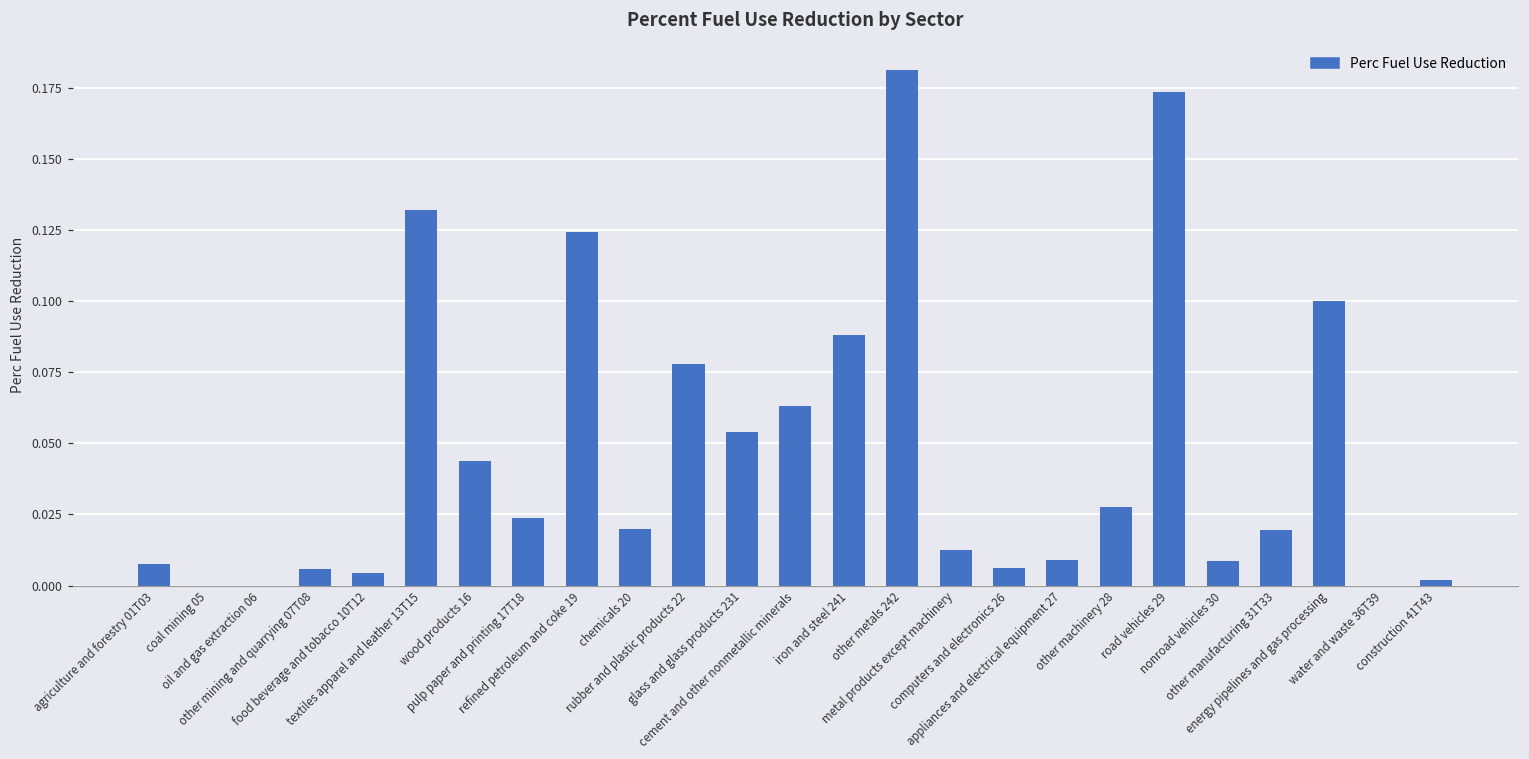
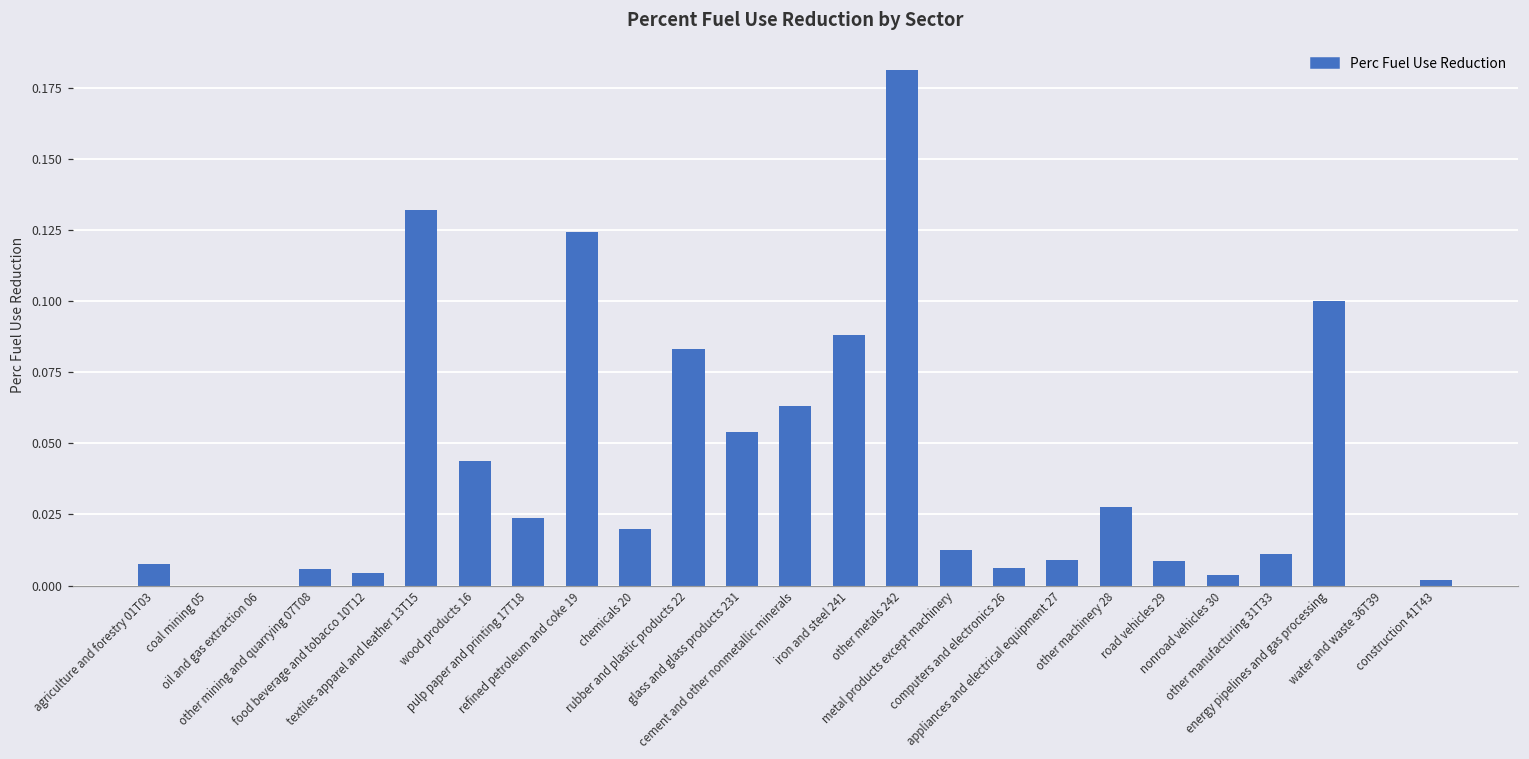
  {
    "agriculture and forestry 01T03": 0.007,
    "coal mining 05": 0.000,
    "oil and gas extraction 06": 0.000,
    "other mining and quarrying 07T08": 0.006,
    "food beverage and tobacco 10T12": 0.004,
    "textiles apparel and leather 13T15": 0.132,
    "wood products 16": 0.044,
    "pulp paper and printing 17T18": 0.024,
    "refined petroleum and coke 19": 0.124,
    "chemicals 20": 0.020,
-   "rubber and plastic products 22": 0.078,
+   "rubber and plastic products 22": 0.083,
    "glass and glass products 231": 0.054,
    "cement and other nonmetallic minerals": 0.063,
    "iron and steel 241": 0.088,
    "other metals 242": 0.181,
    "metal products except machinery": 0.012,
    "computers and electronics 26": 0.006,
    "appliances and electrical equipment 27": 0.009,
    "other machinery 28": 0.027,
-   "road vehicles 29": 0.174,
-   "nonroad vehicles 30": 0.009,
-   "other manufacturing 31T33": 0.020,
+   "road vehicles 29": 0.009,
+   "nonroad vehicles 30": 0.004,
+   "other manufacturing 31T33": 0.011,
    "energy pipelines and gas processing": 0.100,
    "water and waste 36T39": 0.000,
    "construction 41T43": 0.002
  }
